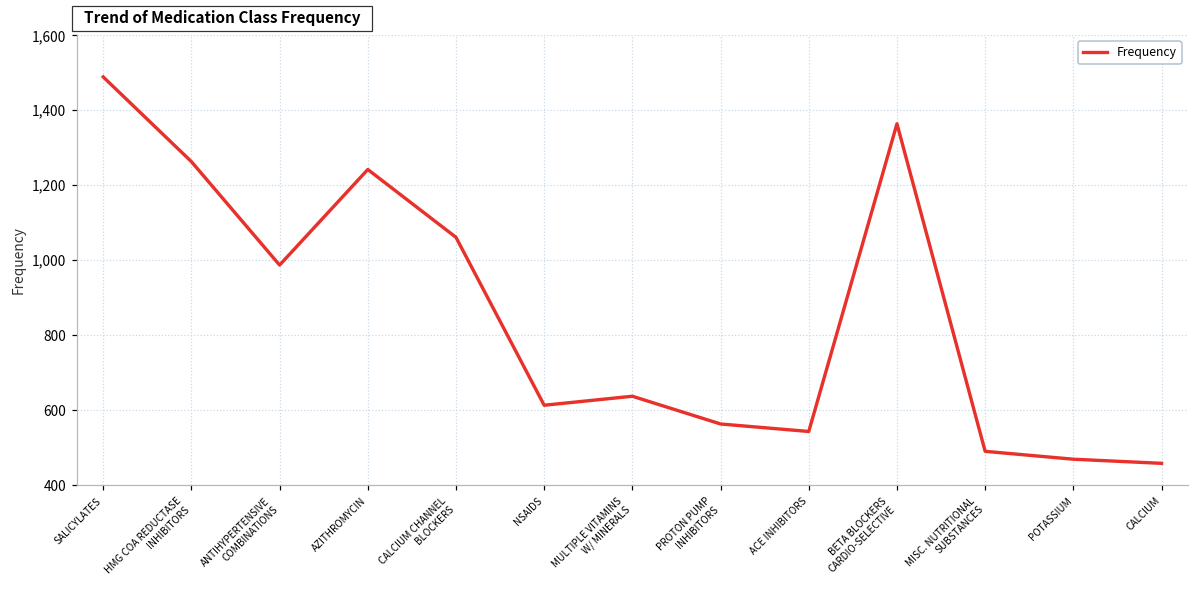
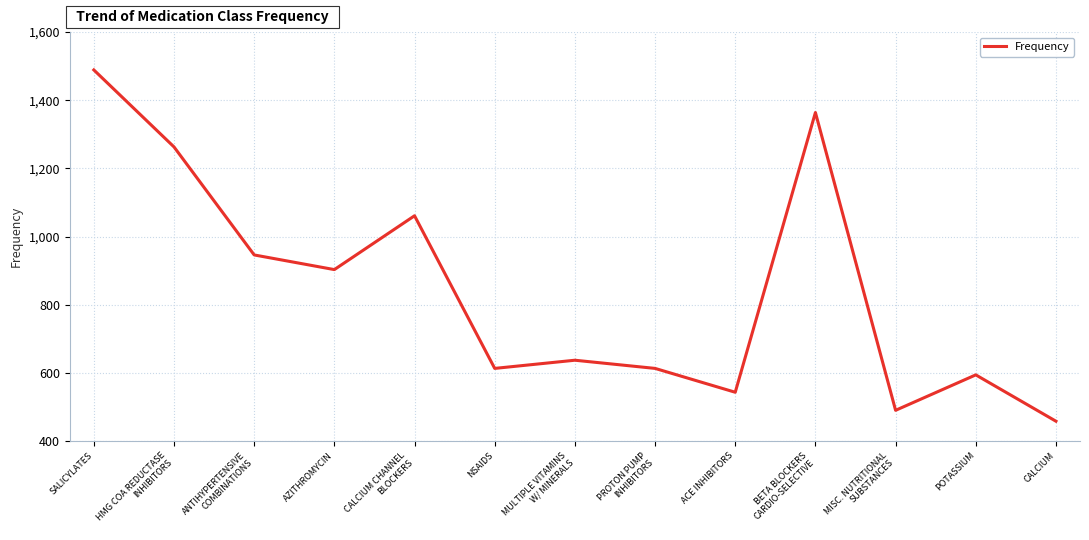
  {
    "SALICYLATES": "1,490",
    "HMG COA REDUCTASE INHIBITORS": "1,260",
-   "ANTIHYPERTENSIVE COMBINATIONS": "990",
-   "AZITHROMYCIN": "1,240",
+   "ANTIHYPERTENSIVE COMBINATIONS": "950",
+   "AZITHROMYCIN": "900",
    "CALCIUM CHANNEL BLOCKERS": "1,060",
    "NSAIDS": "610",
    "MULTIPLE VITAMINS W/ MINERALS": "640",
-   "PROTON PUMP INHIBITORS": "560",
+   "PROTON PUMP INHIBITORS": "610",
    "ACE INHIBITORS": "540",
    "BETA BLOCKERS CARDIO-SELECTIVE": "1,360",
    "MISC. NUTRITIONAL SUBSTANCES": "490",
-   "POTASSIUM": "470",
+   "POTASSIUM": "590",
    "CALCIUM": "460"
  }
